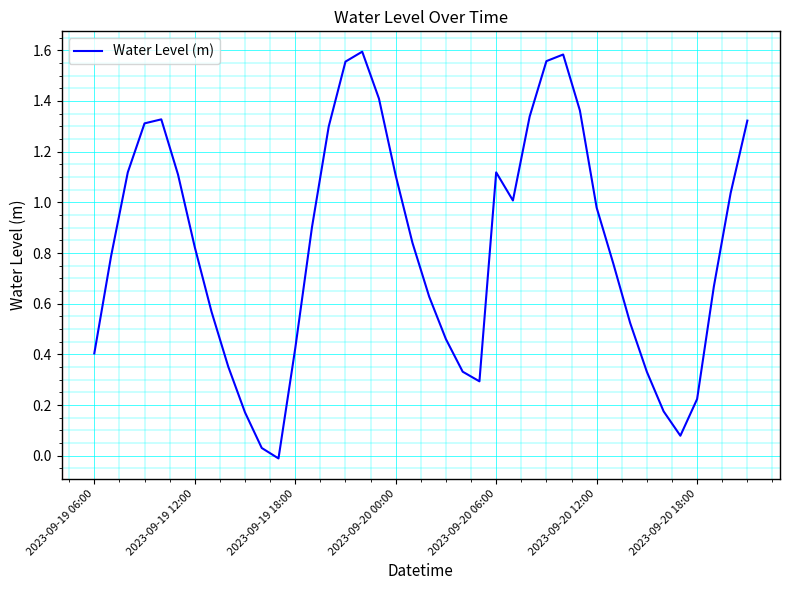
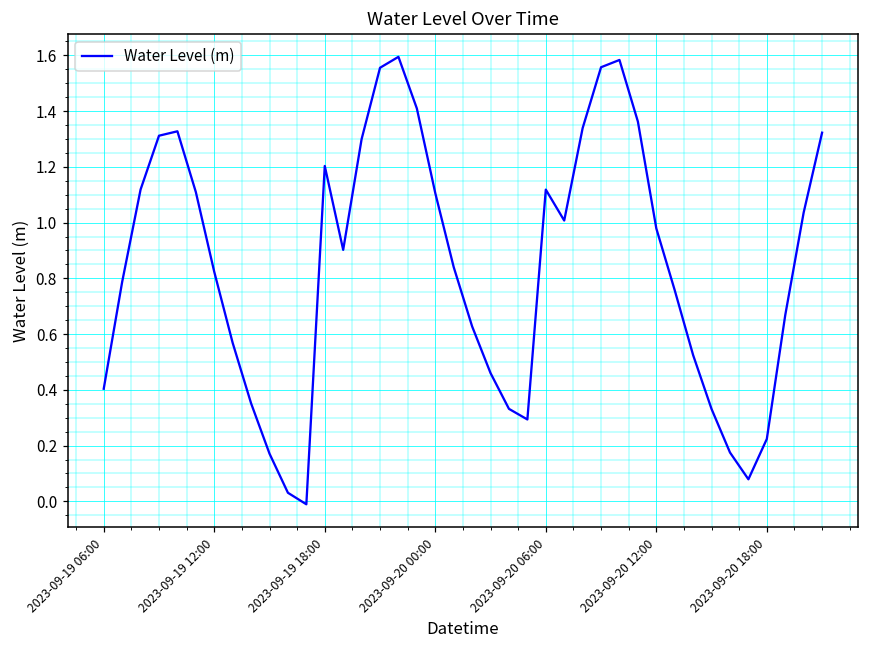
  {
    "2023-09-19 06:00": 0.40,
    "2023-09-19 12:00": 0.82,
-   "2023-09-19 18:00": 0.42,
+   "2023-09-19 18:00": 1.20,
    "2023-09-20 00:00": 1.11,
    "2023-09-20 06:00": 1.12,
    "2023-09-20 12:00": 0.98,
    "2023-09-20 18:00": 0.22
  }
